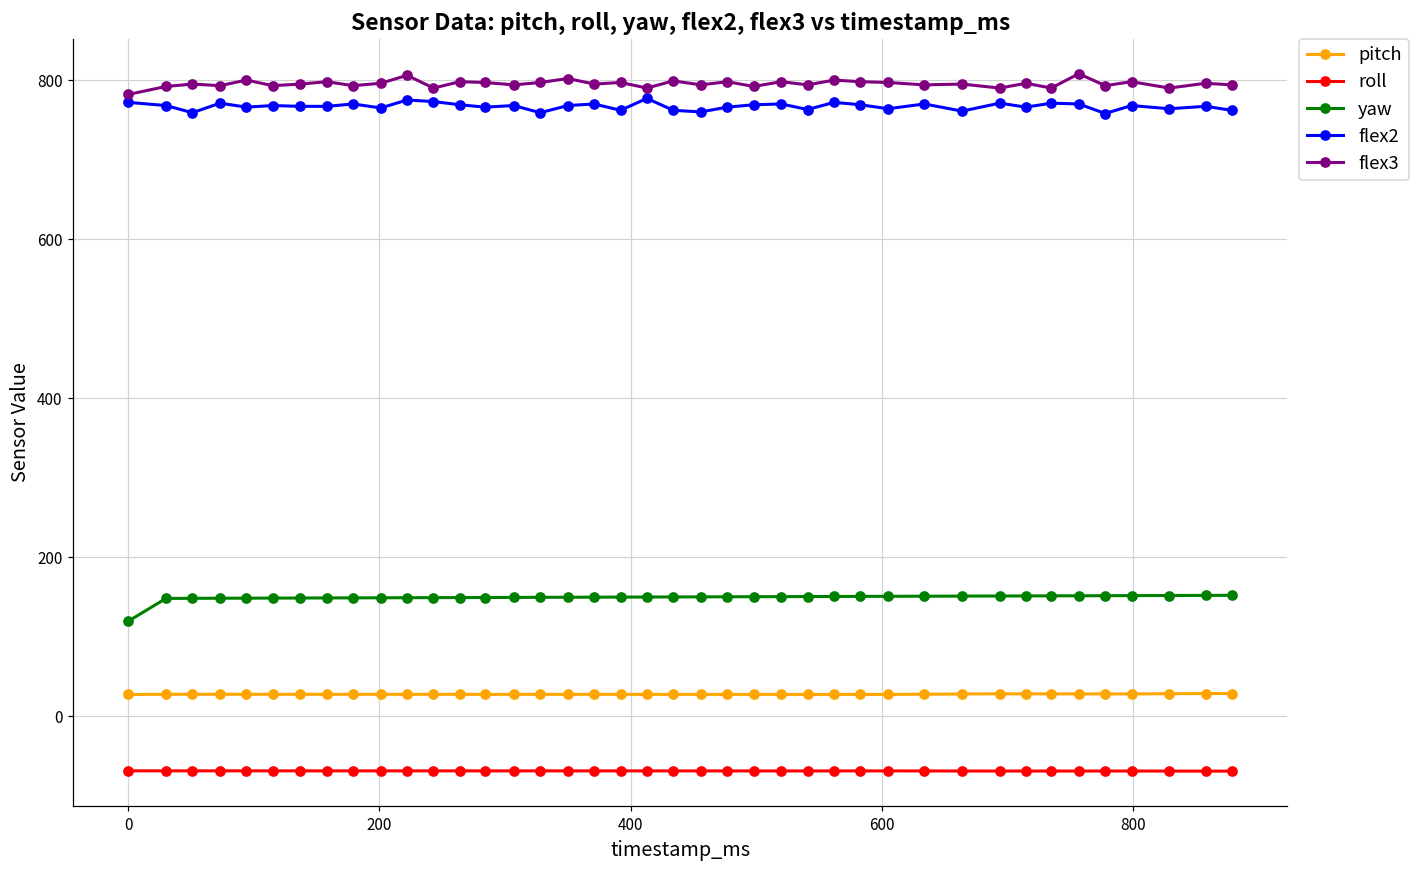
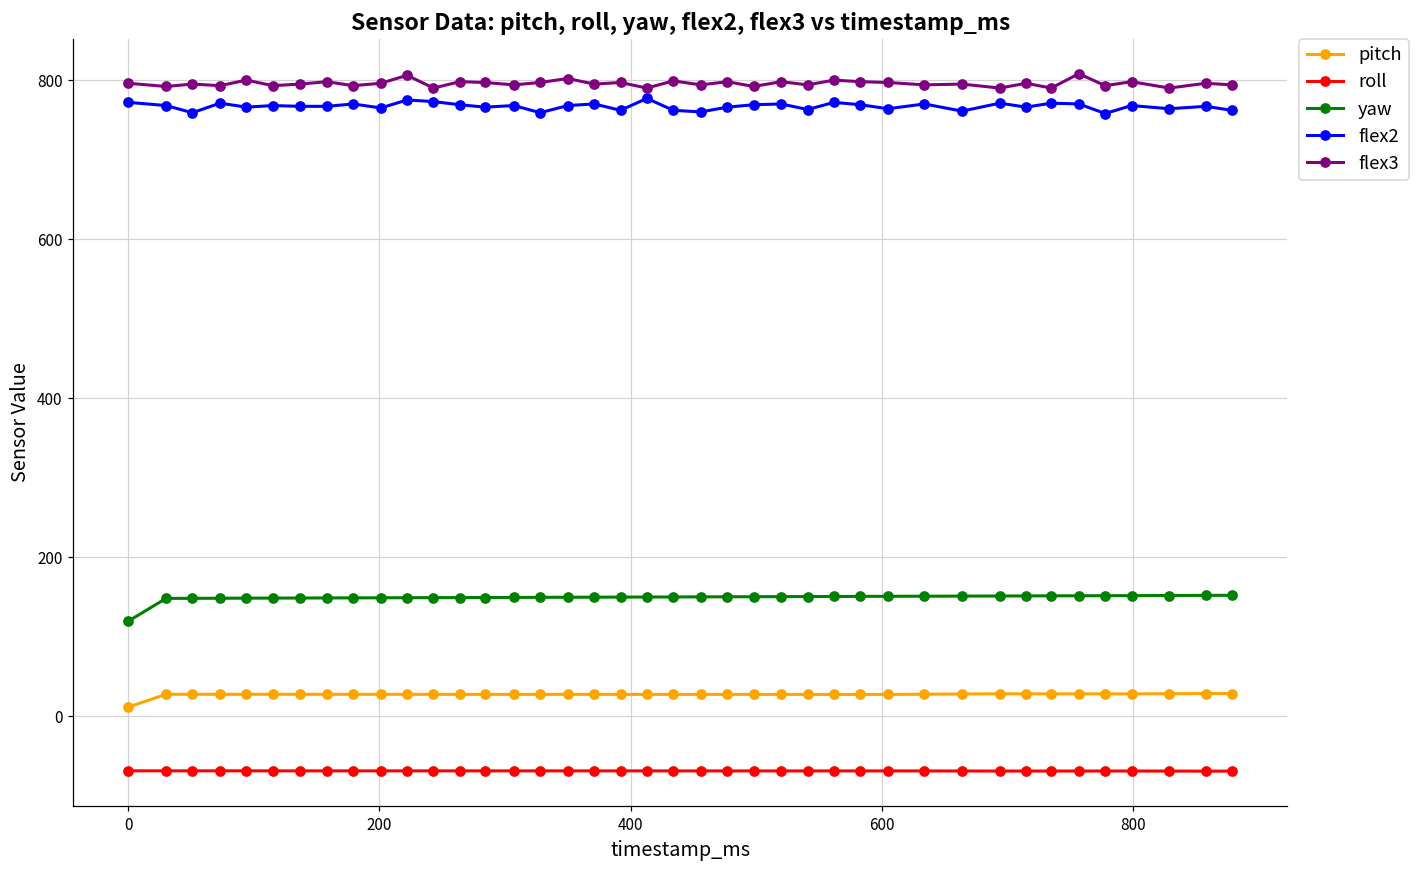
  {
    "pitch": {
-     "0": 30
+     "0": 10
    },
    "roll": {
      "0": -70
    },
    "yaw": {
      "0": 120
    },
    "flex2": {
      "0": 770
    },
    "flex3": {
-     "0": 780
+     "0": 800
    }
  }
